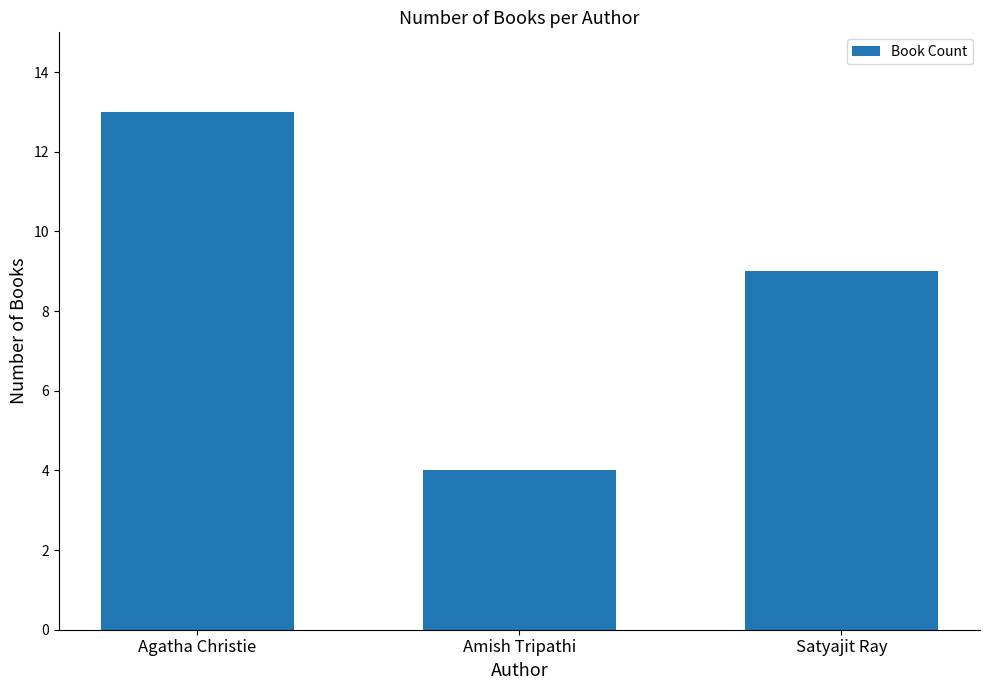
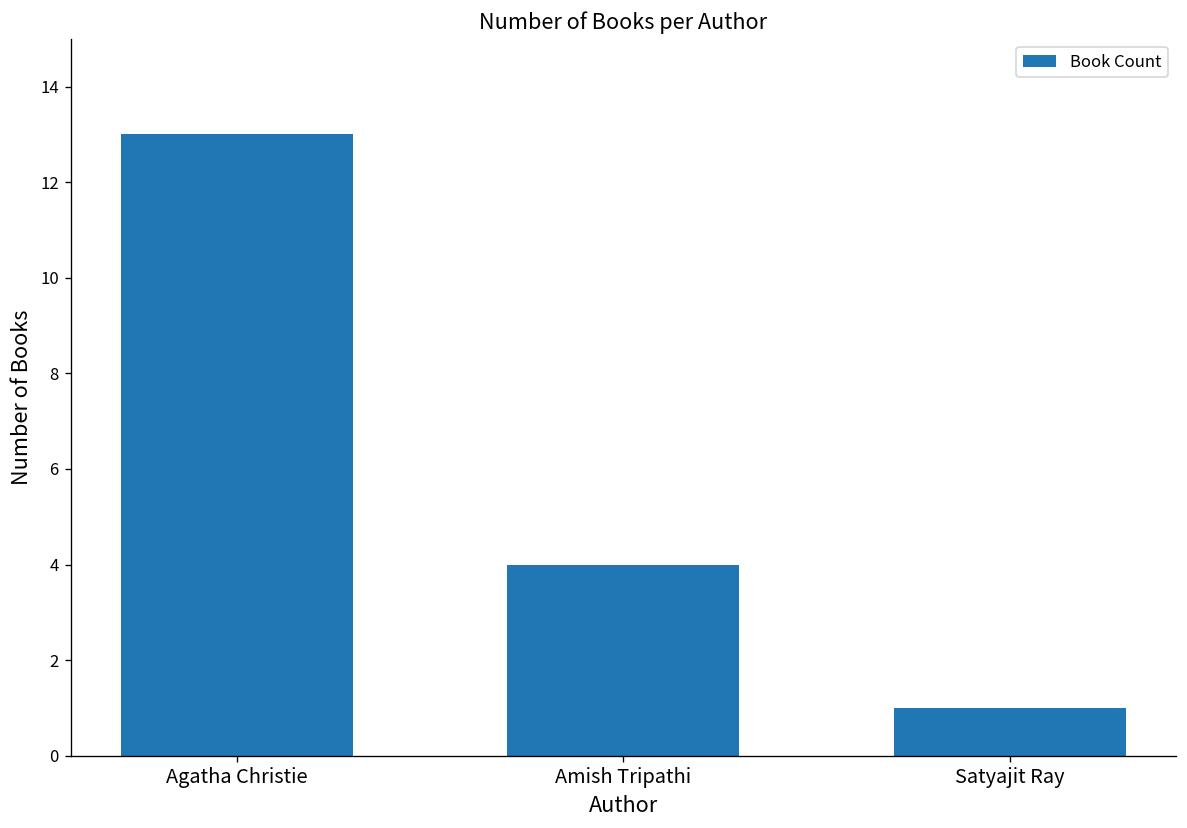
  {
    "Agatha Christie": 13,
    "Amish Tripathi": 4,
-   "Satyajit Ray": 9
+   "Satyajit Ray": 1
  }
